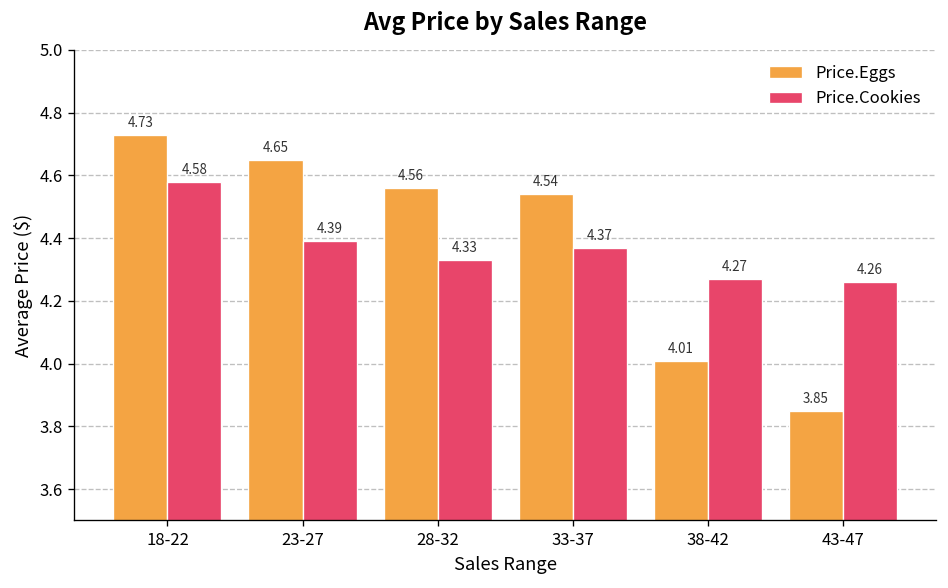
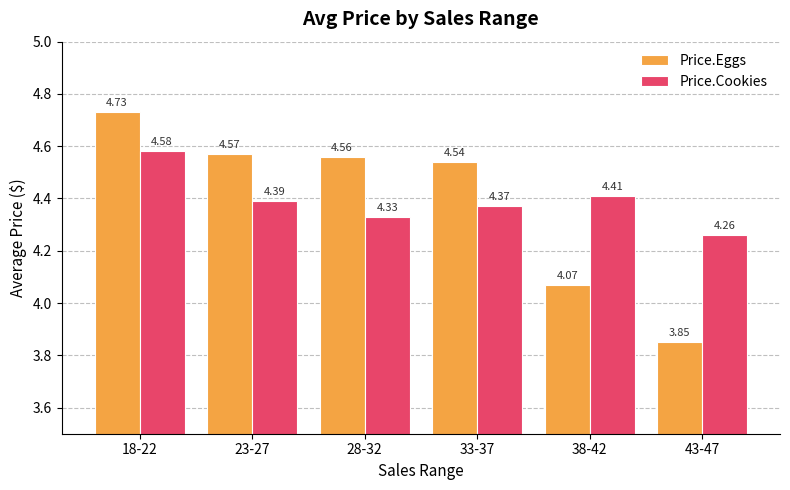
  {
    "Price.Eggs": {
      "18-22": 4.73,
-     "23-27": 4.65,
+     "23-27": 4.57,
      "28-32": 4.56,
      "33-37": 4.54,
-     "38-42": 4.01,
+     "38-42": 4.07,
      "43-47": 3.85
    },
    "Price.Cookies": {
      "18-22": 4.58,
      "23-27": 4.39,
      "28-32": 4.33,
      "33-37": 4.37,
-     "38-42": 4.27,
+     "38-42": 4.41,
      "43-47": 4.26
    }
  }
